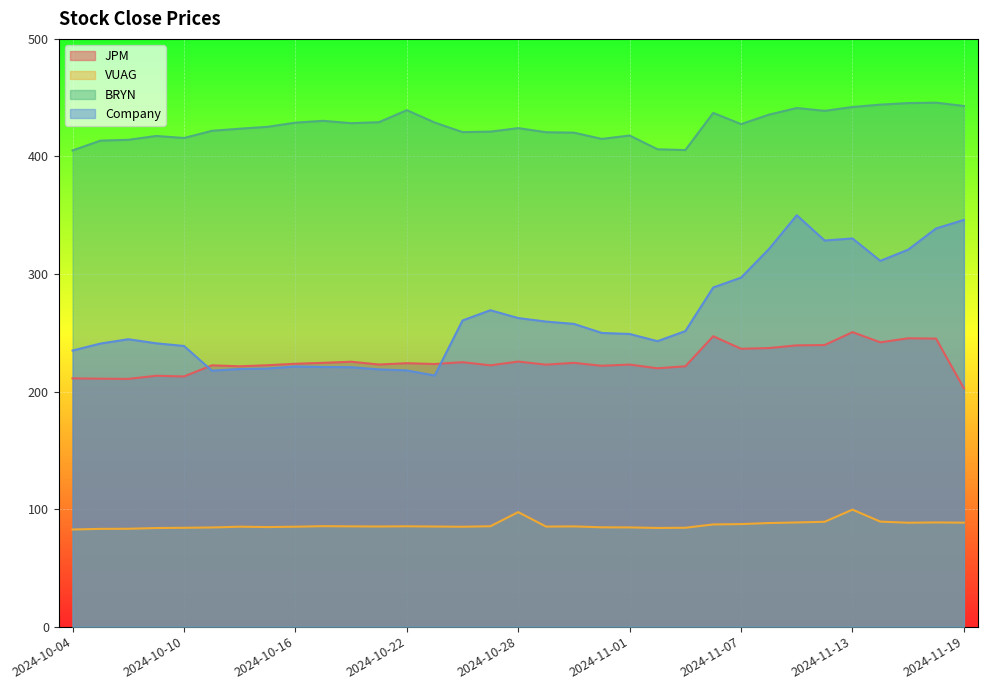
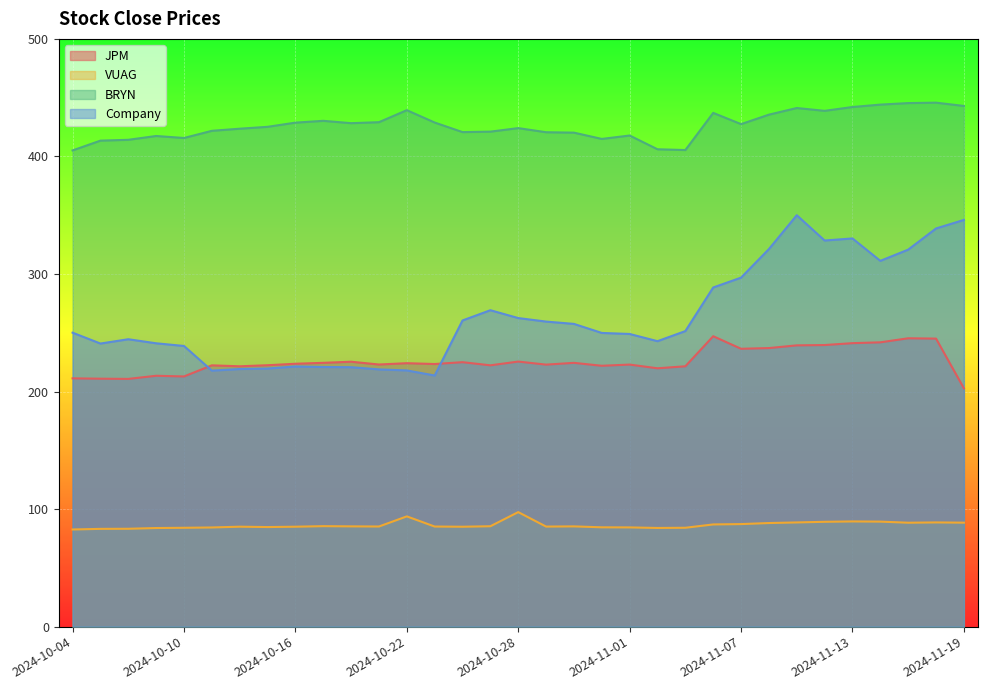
  {
    "JPM": {
      "2024-10-04": 211,
      "2024-10-10": 213,
      "2024-10-16": 224,
      "2024-10-22": 224,
      "2024-10-28": 226,
      "2024-11-01": 223,
      "2024-11-07": 236,
-     "2024-11-13": 251,
+     "2024-11-13": 241,
      "2024-11-19": 203
    },
    "VUAG": {
      "2024-10-04": 83,
      "2024-10-10": 84,
      "2024-10-16": 85,
-     "2024-10-22": 85,
+     "2024-10-22": 94,
      "2024-10-28": 97,
      "2024-11-01": 84,
      "2024-11-07": 87,
-     "2024-11-13": 100,
+     "2024-11-13": 90,
      "2024-11-19": 88
    },
    "BRYN": {
      "2024-10-04": 405,
      "2024-10-10": 416,
      "2024-10-16": 429,
      "2024-10-22": 439,
      "2024-10-28": 424,
      "2024-11-01": 418,
      "2024-11-07": 428,
      "2024-11-13": 442,
      "2024-11-19": 443
    },
    "Company": {
-     "2024-10-04": 235,
+     "2024-10-04": 250,
      "2024-10-10": 239,
      "2024-10-16": 221,
      "2024-10-22": 218,
      "2024-10-28": 263,
      "2024-11-01": 249,
      "2024-11-07": 297,
      "2024-11-13": 330,
      "2024-11-19": 346
    }
  }
